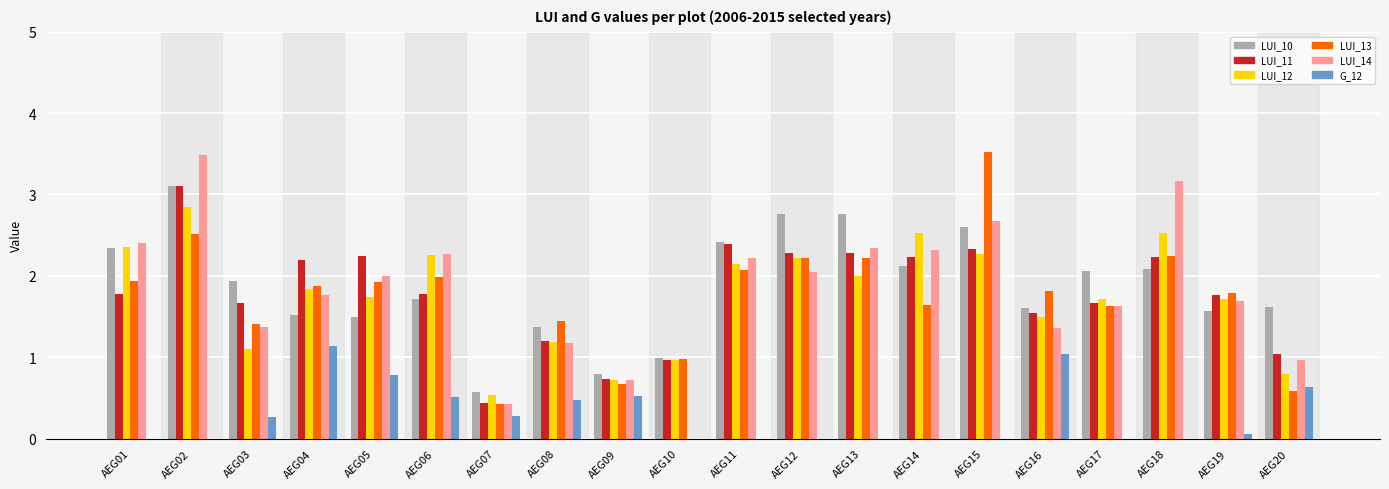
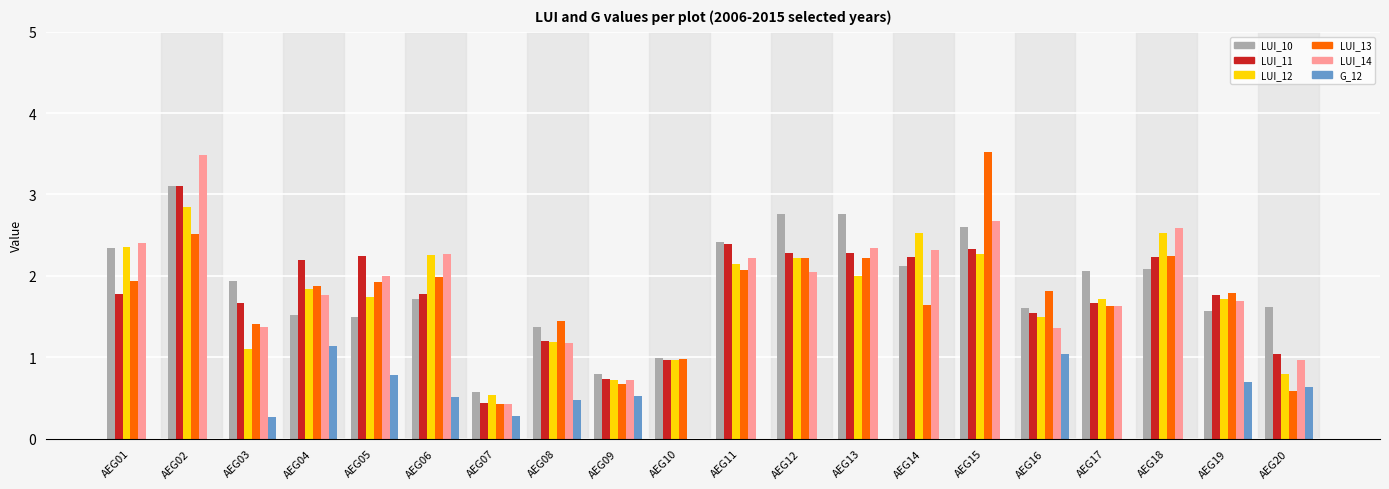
  {
    "LUI_10": {
      "AEG01": 2.3,
      "AEG02": 3.1,
      "AEG03": 1.9,
      "AEG04": 1.5,
      "AEG05": 1.5,
      "AEG06": 1.7,
      "AEG07": 0.6,
      "AEG08": 1.4,
      "AEG09": 0.8,
      "AEG10": 1.0,
      "AEG11": 2.4,
      "AEG12": 2.8,
      "AEG13": 2.8,
      "AEG14": 2.1,
      "AEG15": 2.6,
      "AEG16": 1.6,
      "AEG17": 2.1,
      "AEG18": 2.1,
      "AEG19": 1.6,
      "AEG20": 1.6
    },
    "LUI_11": {
      "AEG01": 1.8,
      "AEG02": 3.1,
      "AEG03": 1.7,
      "AEG04": 2.2,
      "AEG05": 2.3,
      "AEG06": 1.8,
      "AEG07": 0.4,
      "AEG08": 1.2,
      "AEG09": 0.7,
      "AEG10": 1.0,
      "AEG11": 2.4,
      "AEG12": 2.3,
      "AEG13": 2.3,
      "AEG14": 2.2,
      "AEG15": 2.3,
      "AEG16": 1.5,
      "AEG17": 1.7,
      "AEG18": 2.2,
      "AEG19": 1.8,
      "AEG20": 1.0
    },
    "LUI_12": {
      "AEG01": 2.4,
      "AEG02": 2.8,
      "AEG03": 1.1,
      "AEG04": 1.8,
      "AEG05": 1.7,
      "AEG06": 2.3,
      "AEG07": 0.5,
      "AEG08": 1.2,
      "AEG09": 0.7,
      "AEG10": 1.0,
      "AEG11": 2.2,
      "AEG12": 2.2,
      "AEG13": 2.0,
      "AEG14": 2.5,
      "AEG15": 2.3,
      "AEG16": 1.5,
      "AEG17": 1.7,
      "AEG18": 2.5,
      "AEG19": 1.7,
      "AEG20": 0.8
    },
    "LUI_13": {
      "AEG01": 1.9,
      "AEG02": 2.5,
      "AEG03": 1.4,
      "AEG04": 1.9,
      "AEG05": 1.9,
      "AEG06": 2.0,
      "AEG07": 0.4,
      "AEG08": 1.4,
      "AEG09": 0.7,
      "AEG10": 1.0,
      "AEG11": 2.1,
      "AEG12": 2.2,
      "AEG13": 2.2,
      "AEG14": 1.6,
      "AEG15": 3.5,
      "AEG16": 1.8,
      "AEG17": 1.6,
      "AEG18": 2.2,
      "AEG19": 1.8,
      "AEG20": 0.6
    },
    "LUI_14": {
      "AEG01": 2.4,
      "AEG02": 3.5,
      "AEG03": 1.4,
      "AEG04": 1.8,
      "AEG05": 2.0,
      "AEG06": 2.3,
      "AEG07": 0.4,
      "AEG08": 1.2,
      "AEG09": 0.7,
      "AEG10": 0.0,
      "AEG11": 2.2,
      "AEG12": 2.1,
      "AEG13": 2.3,
      "AEG14": 2.3,
      "AEG15": 2.7,
      "AEG16": 1.4,
      "AEG17": 1.6,
-     "AEG18": 3.2,
+     "AEG18": 2.6,
      "AEG19": 1.7,
      "AEG20": 1.0
    },
    "G_12": {
      "AEG01": 0.0,
      "AEG02": 0.0,
      "AEG03": 0.3,
      "AEG04": 1.1,
      "AEG05": 0.8,
      "AEG06": 0.5,
      "AEG07": 0.3,
      "AEG08": 0.5,
      "AEG09": 0.5,
      "AEG10": 0.0,
      "AEG11": 0.0,
      "AEG12": 0.0,
      "AEG13": 0.0,
      "AEG14": 0.0,
      "AEG15": 0.0,
      "AEG16": 1.0,
      "AEG17": 0.0,
      "AEG18": 0.0,
-     "AEG19": 0.1,
+     "AEG19": 0.7,
      "AEG20": 0.6
    }
  }
